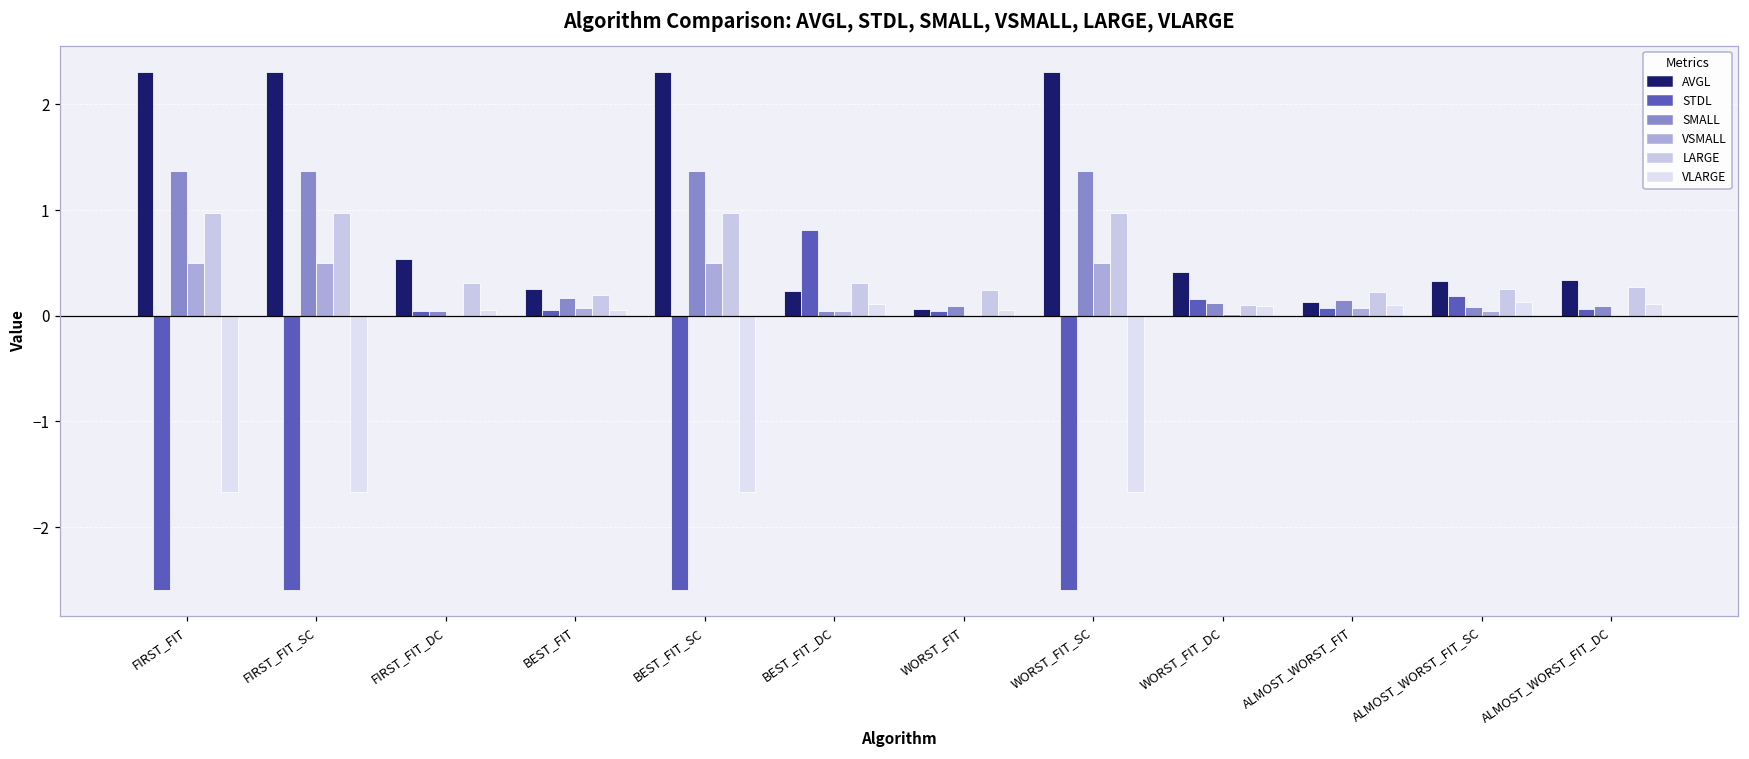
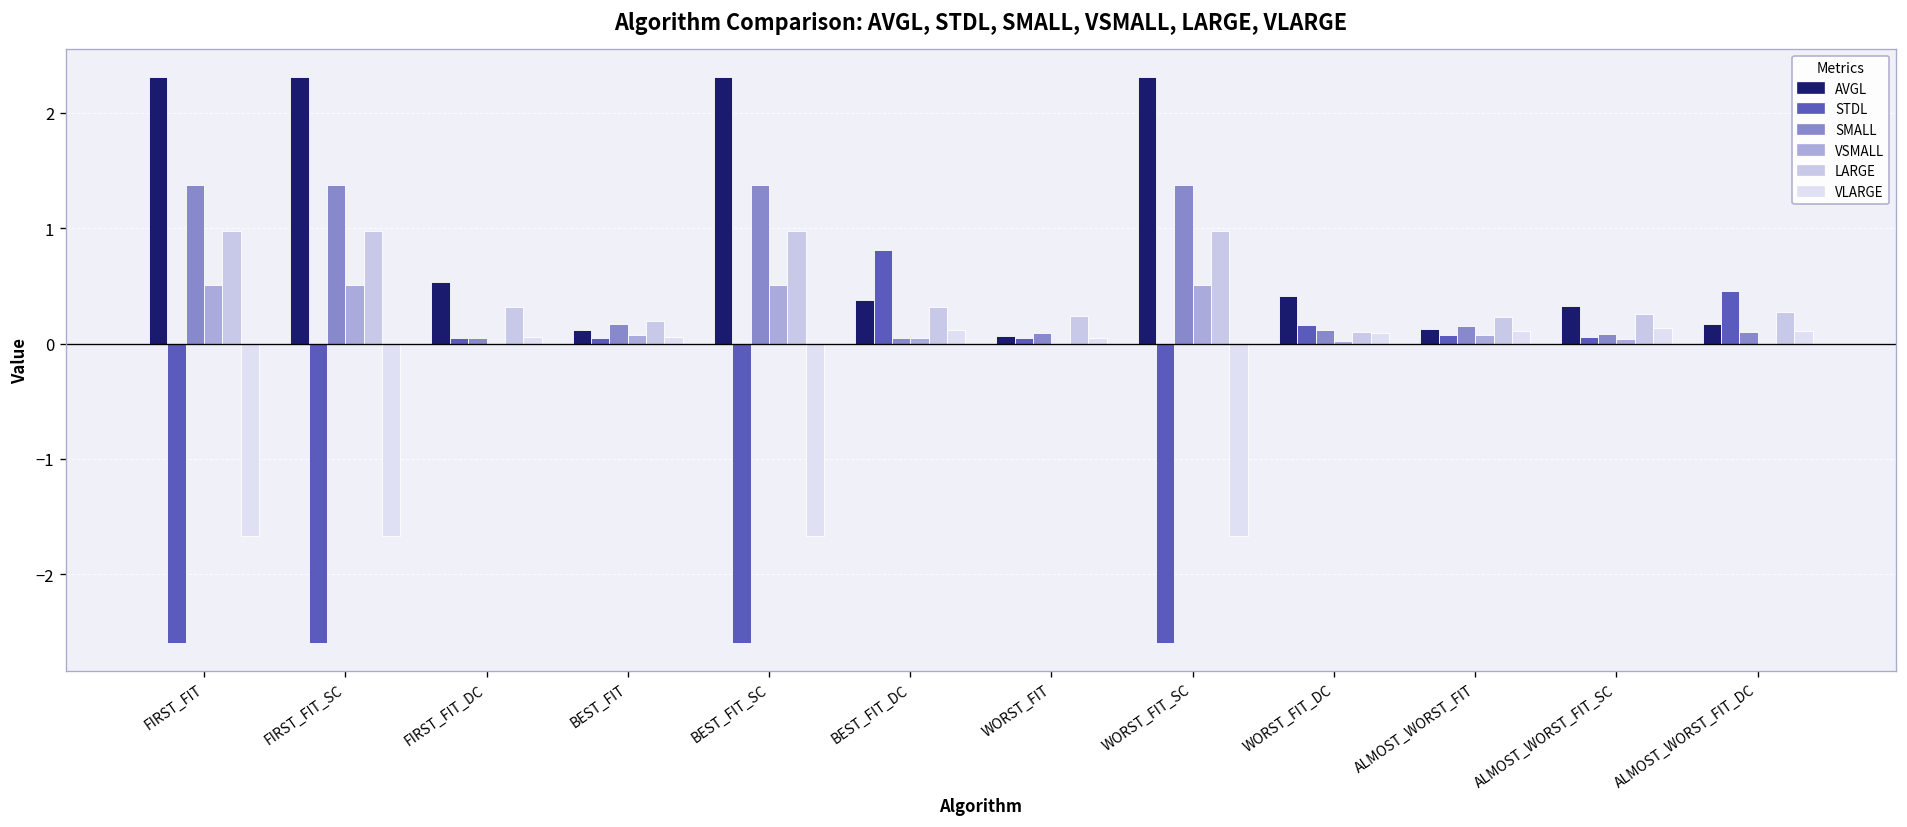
  {
    "AVGL": {
      "FIRST_FIT": 2.3,
      "FIRST_FIT_SC": 2.3,
      "FIRST_FIT_DC": 0.5,
-     "BEST_FIT": 0.3,
+     "BEST_FIT": 0.1,
      "BEST_FIT_SC": 2.3,
-     "BEST_FIT_DC": 0.2,
+     "BEST_FIT_DC": 0.4,
      "WORST_FIT": 0.1,
      "WORST_FIT_SC": 2.3,
      "WORST_FIT_DC": 0.4,
      "ALMOST_WORST_FIT": 0.1,
      "ALMOST_WORST_FIT_SC": 0.3,
-     "ALMOST_WORST_FIT_DC": 0.3
+     "ALMOST_WORST_FIT_DC": 0.2
    },
    "STDL": {
      "FIRST_FIT": -2.6,
      "FIRST_FIT_SC": -2.6,
      "FIRST_FIT_DC": 0.0,
      "BEST_FIT": 0.1,
      "BEST_FIT_SC": -2.6,
      "BEST_FIT_DC": 0.8,
      "WORST_FIT": 0.0,
      "WORST_FIT_SC": -2.6,
      "WORST_FIT_DC": 0.2,
      "ALMOST_WORST_FIT": 0.1,
-     "ALMOST_WORST_FIT_SC": 0.2,
-     "ALMOST_WORST_FIT_DC": 0.1
+     "ALMOST_WORST_FIT_SC": 0.1,
+     "ALMOST_WORST_FIT_DC": 0.5
    }
  }
